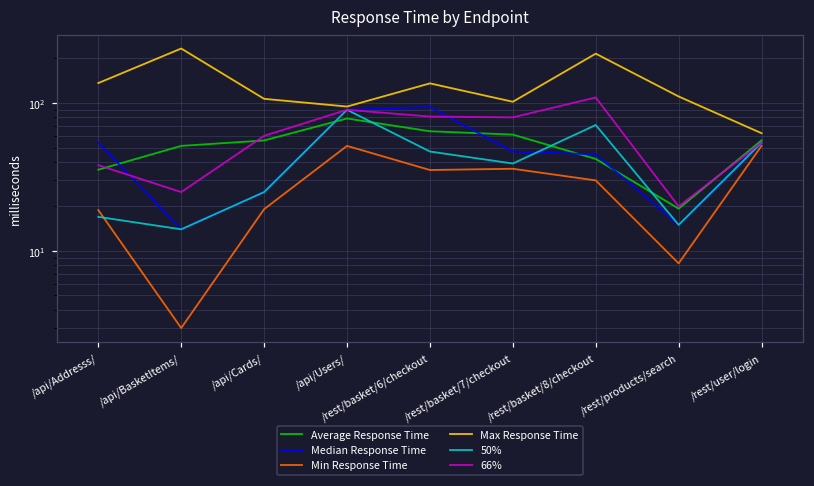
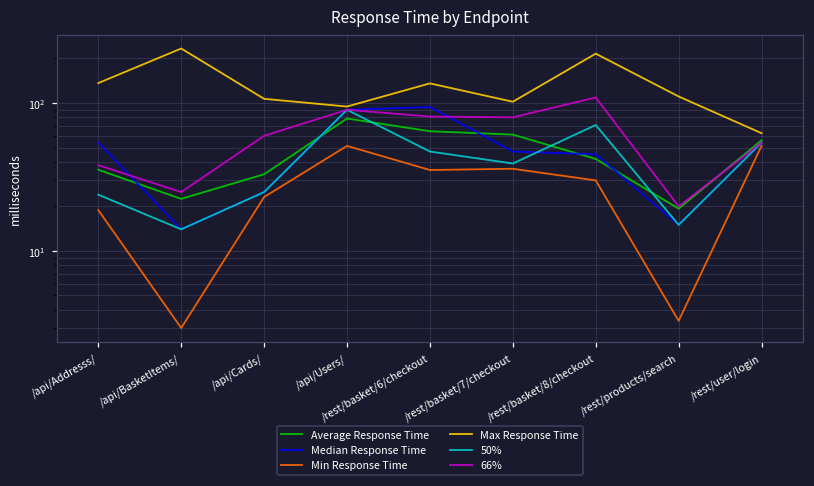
  {
    "Average Response Time": {
      "/api/Addresss/": 35,
-     "/api/BasketItems/": 51,
-     "/api/Cards/": 56,
+     "/api/BasketItems/": 22,
+     "/api/Cards/": 33,
      "/api/Users/": 80,
      "/rest/basket/6/checkout": 60,
      "/rest/basket/7/checkout": 60,
      "/rest/basket/8/checkout": 42
    },
    "Median Response Time": {
      "/api/Addresss/": 54,
      "/rest/basket/6/checkout": 90,
      "/rest/basket/7/checkout": 47,
      "/rest/basket/8/checkout": 45
    },
    "Min Response Time": {
      "/api/Addresss/": 19,
      "/api/BasketItems/": 3.0,
-     "/api/Cards/": 19,
+     "/api/Cards/": 23,
      "/api/Users/": 51,
      "/rest/basket/6/checkout": 35,
      "/rest/basket/7/checkout": 36,
      "/rest/basket/8/checkout": 30,
-     "/rest/products/search": 8,
+     "/rest/products/search": 3.4,
      "/rest/user/login": 51
    },
    "Max Response Time": {
      "/api/Addresss/": 140,
      "/api/BasketItems/": 230,
      "/api/Cards/": 110,
      "/api/Users/": 90,
      "/rest/basket/6/checkout": 140,
      "/rest/basket/7/checkout": 100,
      "/rest/basket/8/checkout": 220,
      "/rest/products/search": 110,
      "/rest/user/login": 60
    },
    "50%": {
-     "/api/Addresss/": 17,
+     "/api/Addresss/": 24,
      "/rest/basket/6/checkout": 47,
      "/rest/basket/7/checkout": 39,
      "/rest/basket/8/checkout": 70
    },
    "66%": {
      "/api/Addresss/": 38,
      "/api/BasketItems/": 25,
      "/api/Cards/": 60,
      "/rest/basket/6/checkout": 80,
      "/rest/basket/7/checkout": 80,
      "/rest/basket/8/checkout": 110
    }
  }
